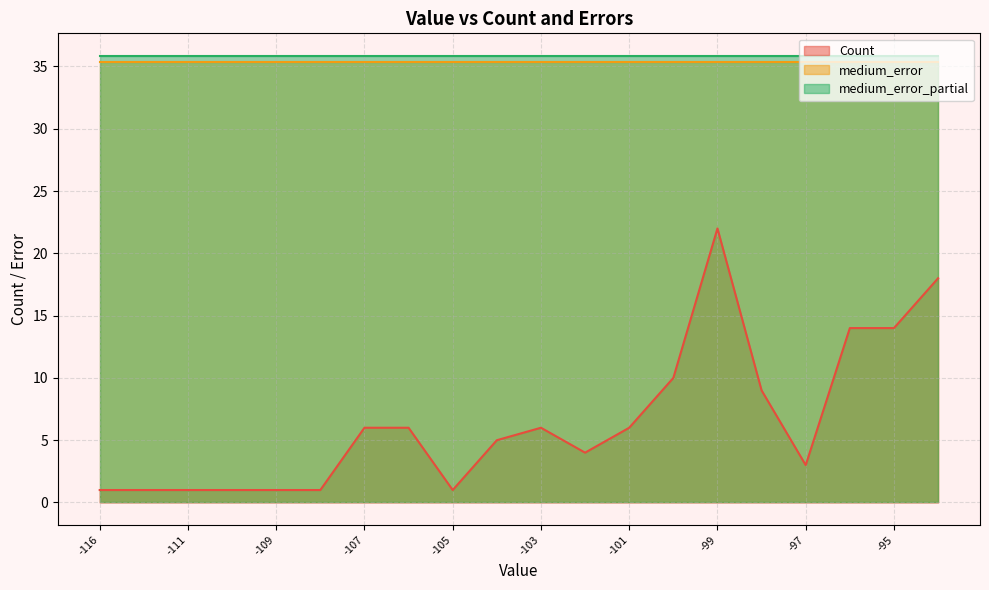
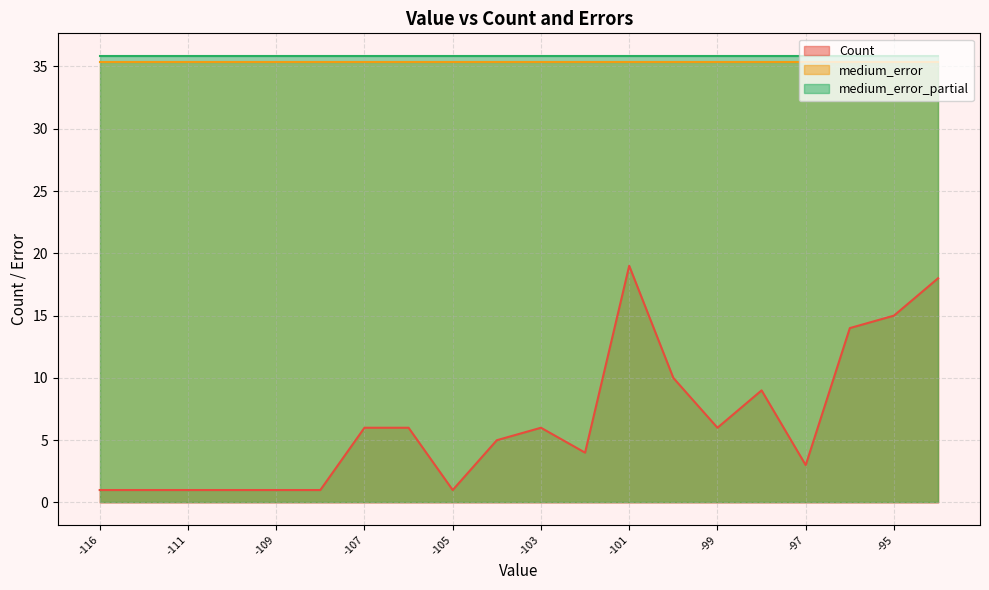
  {
    "Count": {
      "-116": 1,
      "-111": 1,
      "-109": 1,
      "-107": 6,
      "-105": 1,
      "-103": 6,
-     "-101": 6,
-     "-99": 22,
+     "-101": 19,
+     "-99": 6,
      "-97": 3,
-     "-95": 14
+     "-95": 15
    },
    "medium_error": {
      "-116": 35.4,
      "-111": 35.4,
      "-109": 35.4,
      "-107": 35.4,
      "-105": 35.4,
      "-103": 35.4,
      "-101": 35.4,
      "-99": 35.4
    },
    "medium_error_partial": {
      "-116": 36,
      "-111": 36,
      "-109": 36,
      "-107": 36,
      "-105": 36,
      "-103": 36,
      "-101": 36,
      "-99": 36
    }
  }
